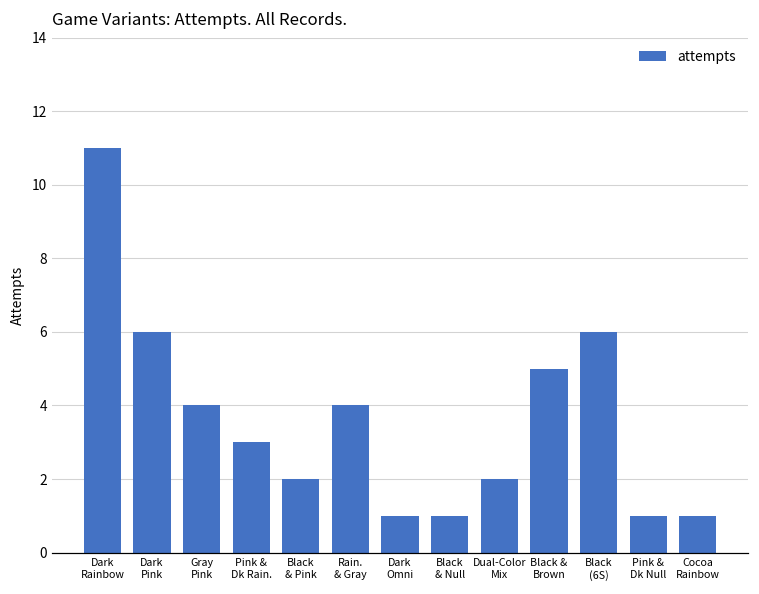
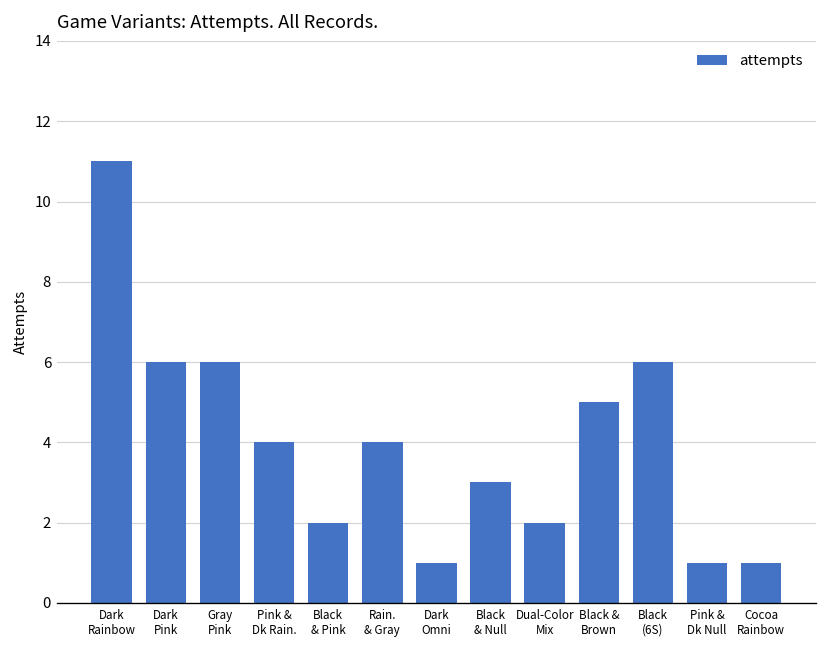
  {
    "Dark Rainbow": 11,
    "Dark Pink": 6,
-   "Gray Pink": 4,
-   "Pink & Dk Rain.": 3,
+   "Gray Pink": 6,
+   "Pink & Dk Rain.": 4,
    "Black & Pink": 2,
    "Rain. & Gray": 4,
    "Dark Omni": 1,
-   "Black & Null": 1,
+   "Black & Null": 3,
    "Dual-Color Mix": 2,
    "Black & Brown": 5,
    "Black (6S)": 6,
    "Pink & Dk Null": 1,
    "Cocoa Rainbow": 1
  }
